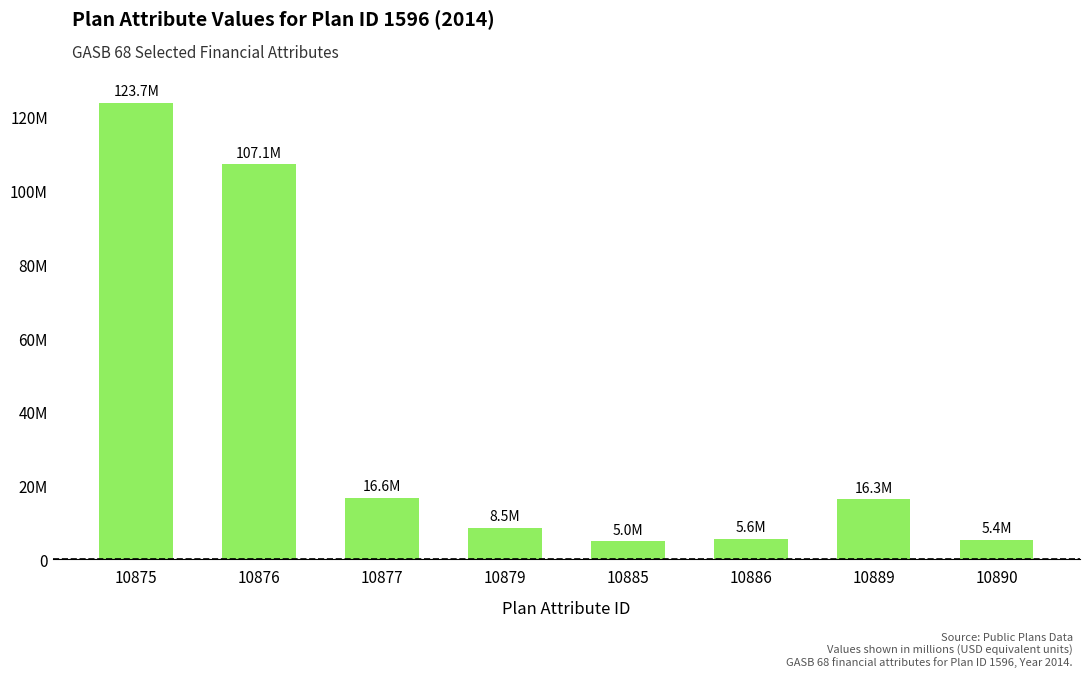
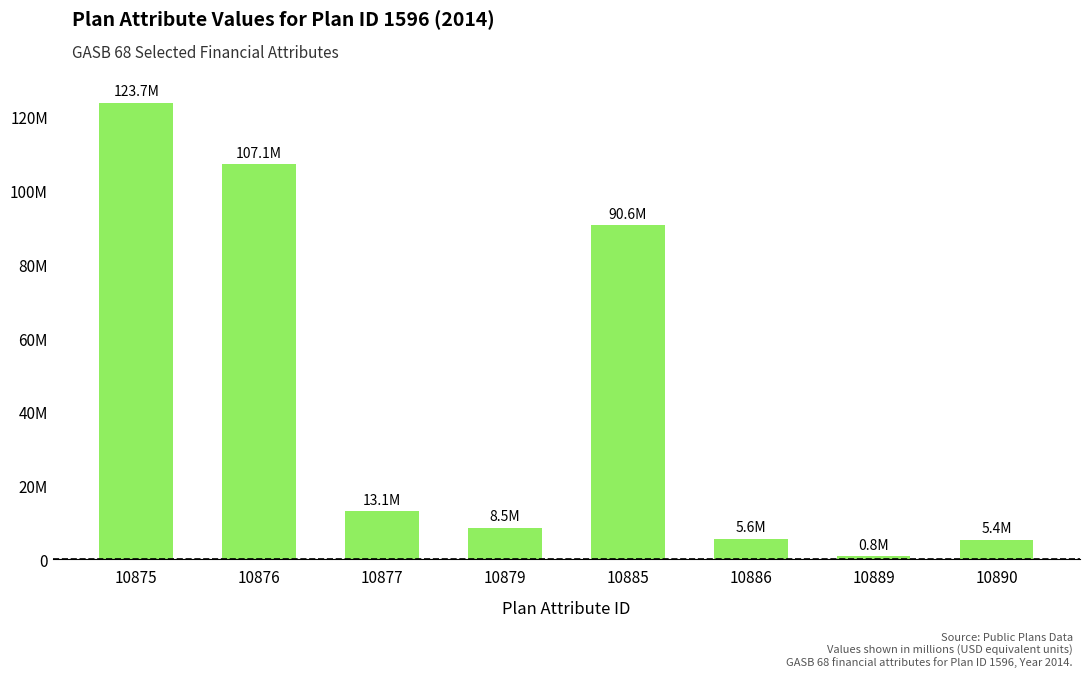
  {
    "10875": "123.7M",
    "10876": "107.1M",
-   "10877": "16.6M",
+   "10877": "13.1M",
    "10879": "8.5M",
-   "10885": "5.0M",
+   "10885": "90.6M",
    "10886": "5.6M",
-   "10889": "16.3M",
+   "10889": "0.8M",
    "10890": "5.4M"
  }
